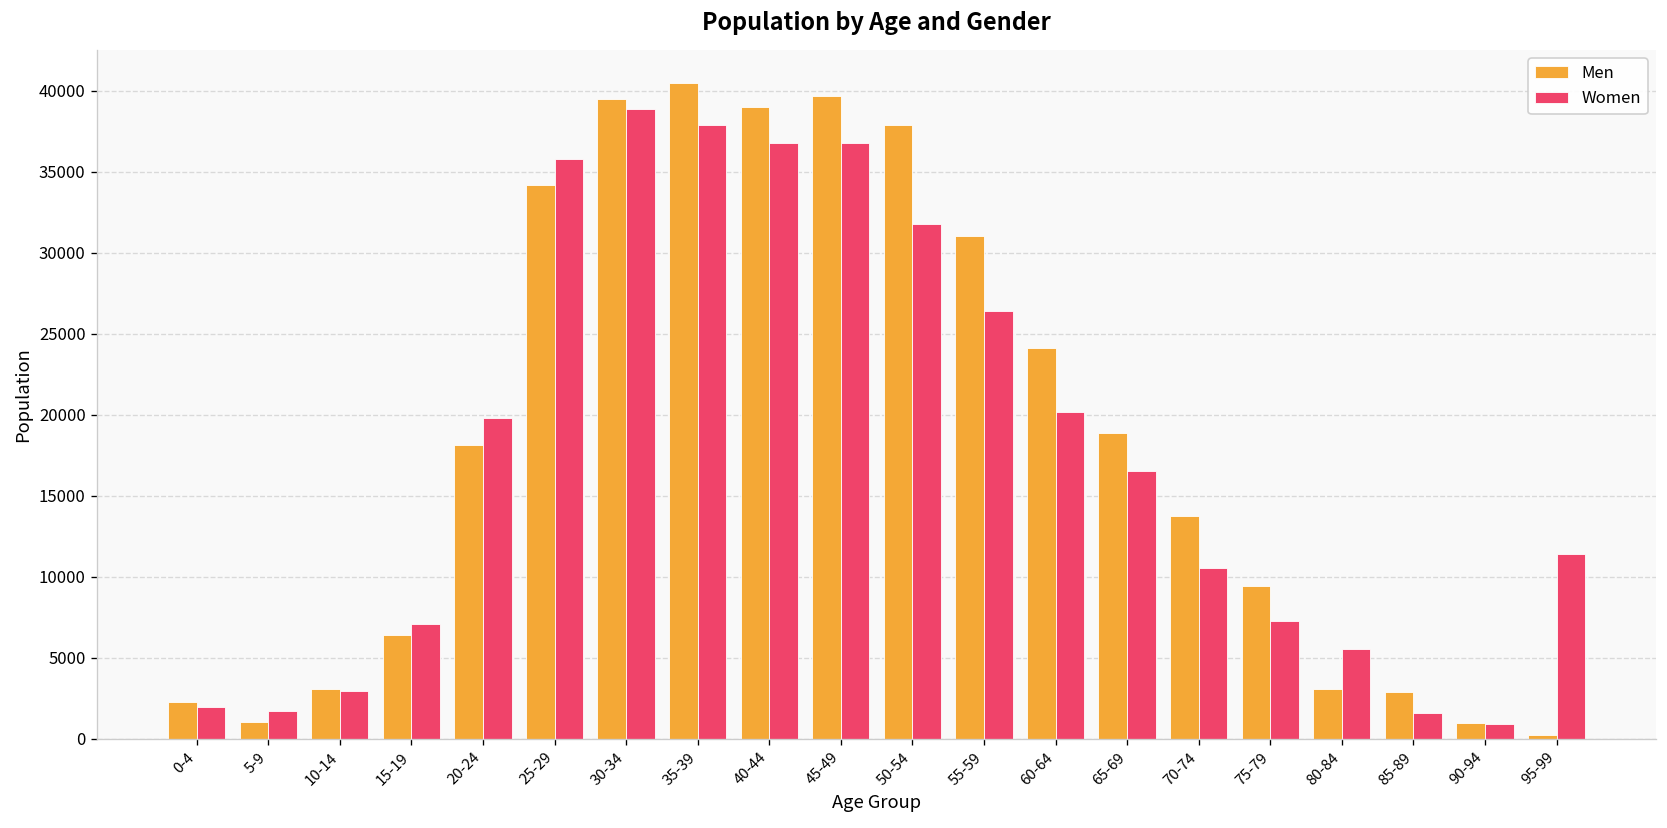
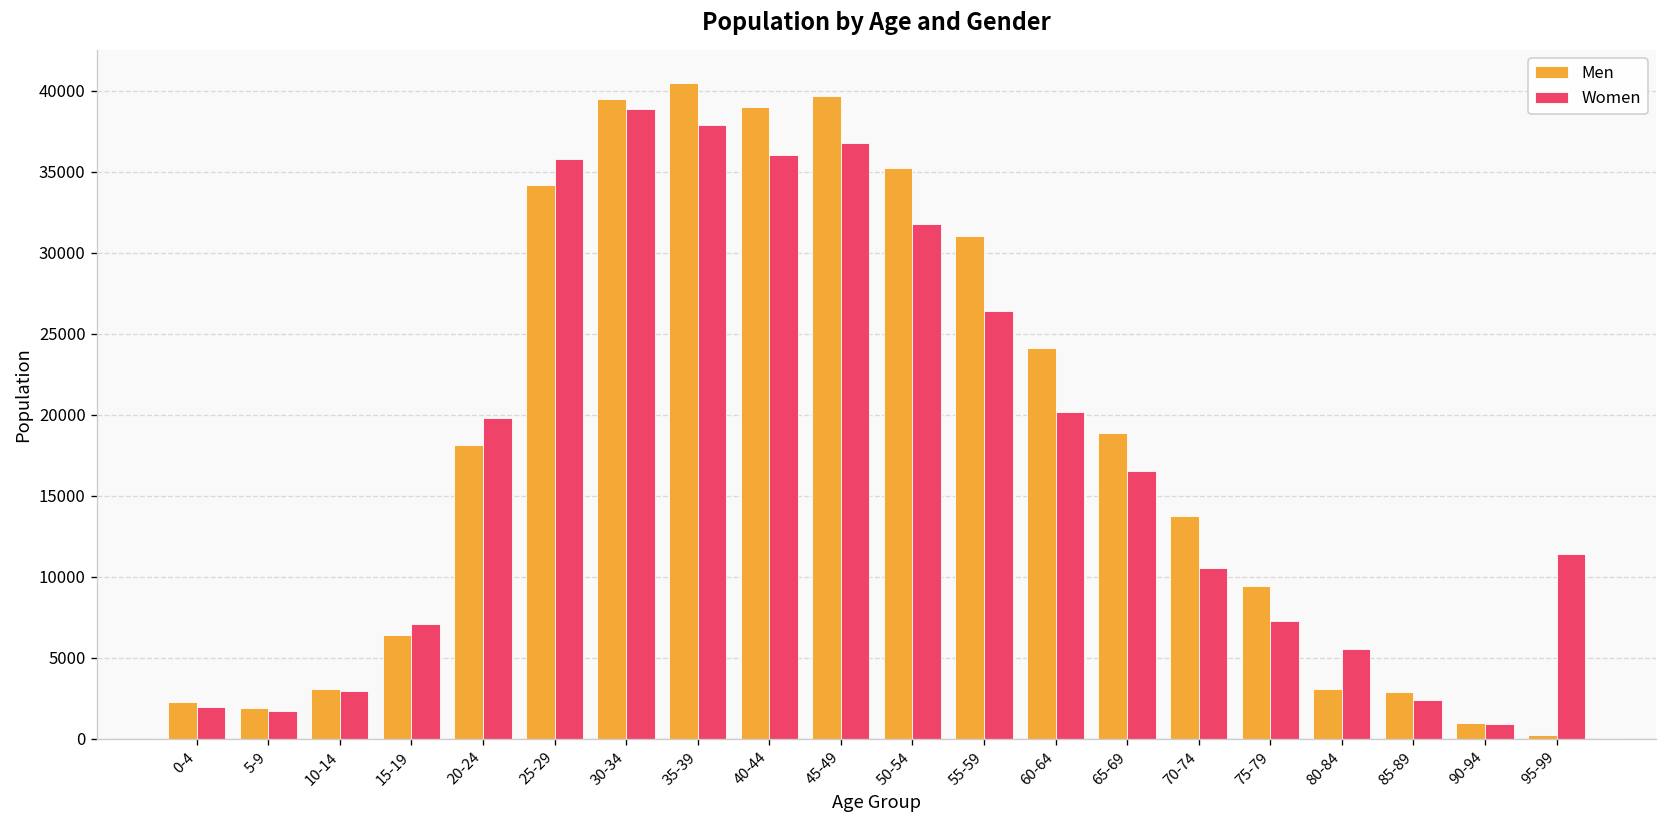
  {
    "Men": {
      "0-4": 2200,
-     "5-9": 1100,
+     "5-9": 1900,
      "10-14": 3100,
      "15-19": 6400,
      "20-24": 18100,
      "25-29": 34200,
      "30-34": 39500,
      "35-39": 40500,
      "40-44": 39000,
      "45-49": 39700,
-     "50-54": 37900,
+     "50-54": 35300,
      "55-59": 31000,
      "60-64": 24100,
      "65-69": 18900,
      "70-74": 13800,
      "75-79": 9400,
      "80-84": 3100,
      "85-89": 2900,
      "90-94": 1000,
      "95-99": 300
    },
    "Women": {
      "0-4": 1900,
      "5-9": 1700,
      "10-14": 3000,
      "15-19": 7100,
      "20-24": 19800,
      "25-29": 35800,
      "30-34": 38900,
      "35-39": 37900,
-     "40-44": 36800,
+     "40-44": 36000,
      "45-49": 36800,
      "50-54": 31800,
      "55-59": 26400,
      "60-64": 20200,
      "65-69": 16500,
      "70-74": 10600,
      "75-79": 7300,
      "80-84": 5500,
-     "85-89": 1600,
+     "85-89": 2400,
      "90-94": 900,
      "95-99": 11400
    }
  }
